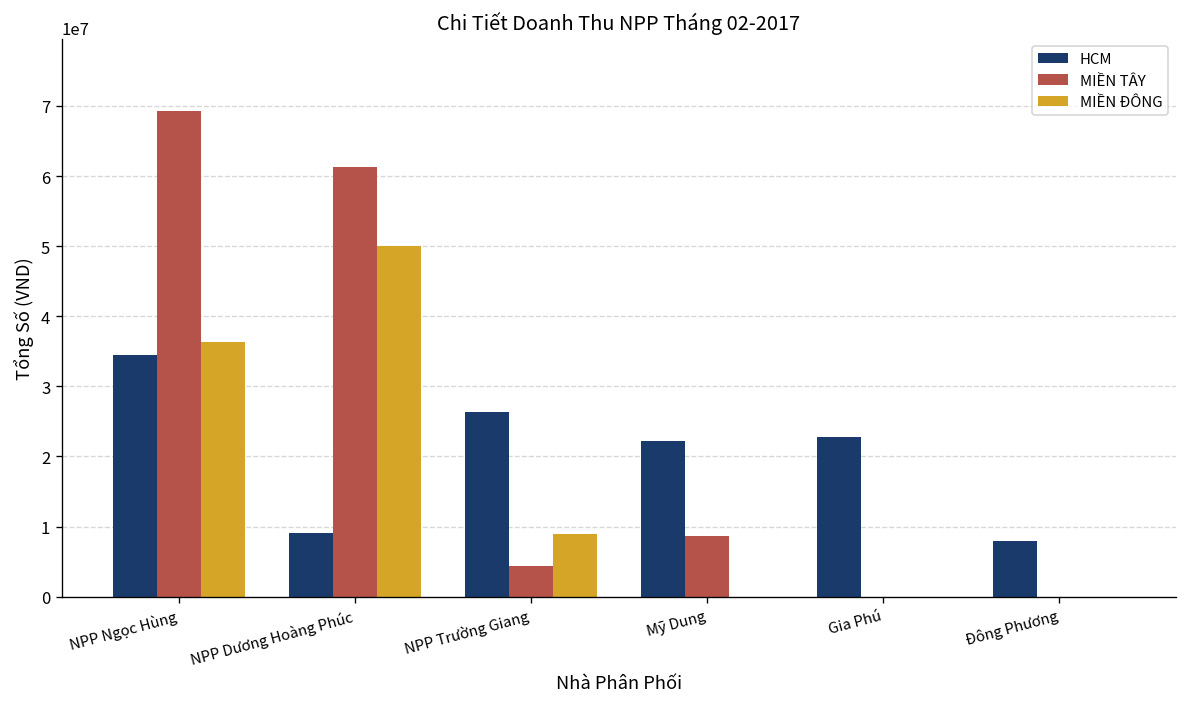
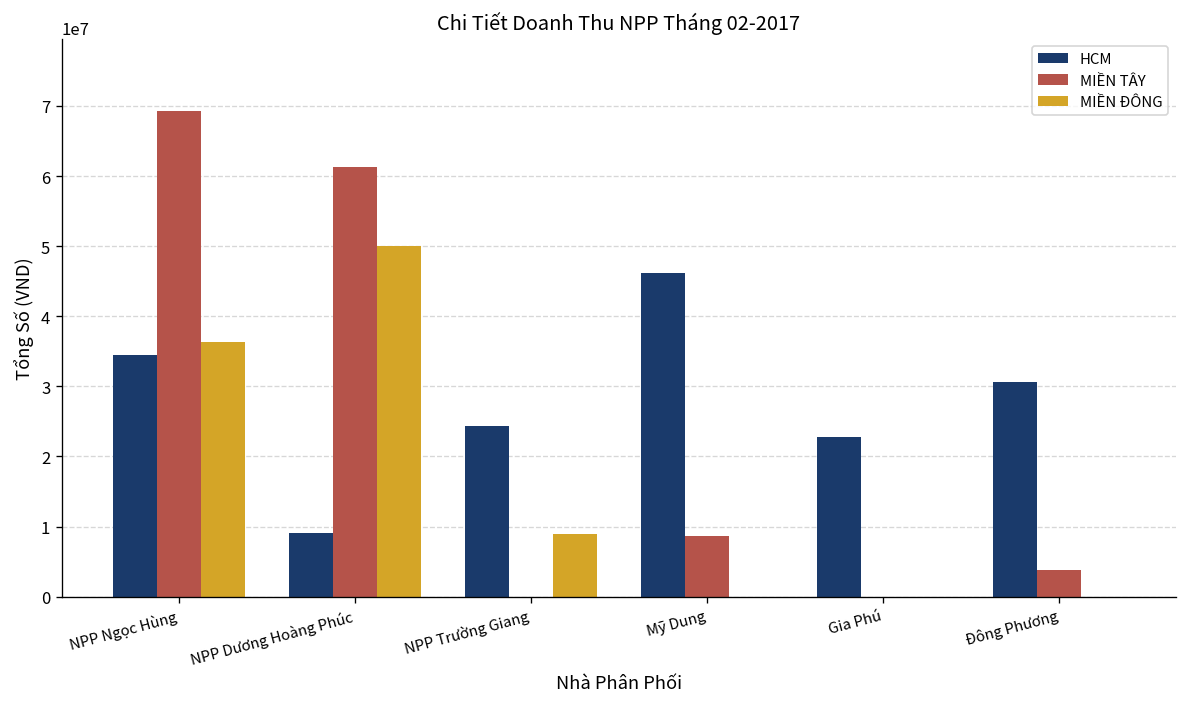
  {
    "HCM": {
      "NPP Ngọc Hùng": 34000000,
      "NPP Dương Hoàng Phúc": 9000000,
-     "NPP Trường Giang": 26000000,
-     "Mỹ Dung": 22000000,
+     "NPP Trường Giang": 24000000,
+     "Mỹ Dung": 46000000,
      "Gia Phú": 23000000,
-     "Đông Phương": 8000000
+     "Đông Phương": 31000000
    },
    "MIỀN TÂY": {
      "NPP Ngọc Hùng": 69000000,
      "NPP Dương Hoàng Phúc": 61000000,
-     "NPP Trường Giang": 4000000,
+     "NPP Trường Giang": 0,
      "Mỹ Dung": 9000000,
      "Gia Phú": 0,
-     "Đông Phương": 0
+     "Đông Phương": 4000000
    },
    "MIỀN ĐÔNG": {
      "NPP Ngọc Hùng": 36000000,
      "NPP Dương Hoàng Phúc": 50000000,
      "NPP Trường Giang": 9000000,
      "Mỹ Dung": 0,
      "Gia Phú": 0,
      "Đông Phương": 0
    }
  }
